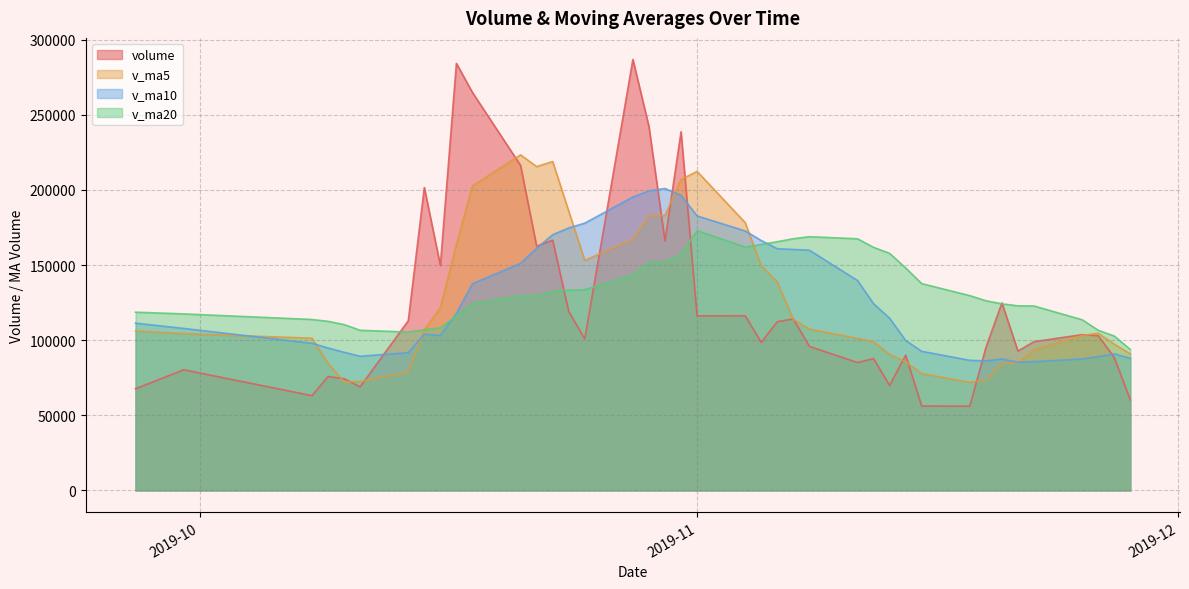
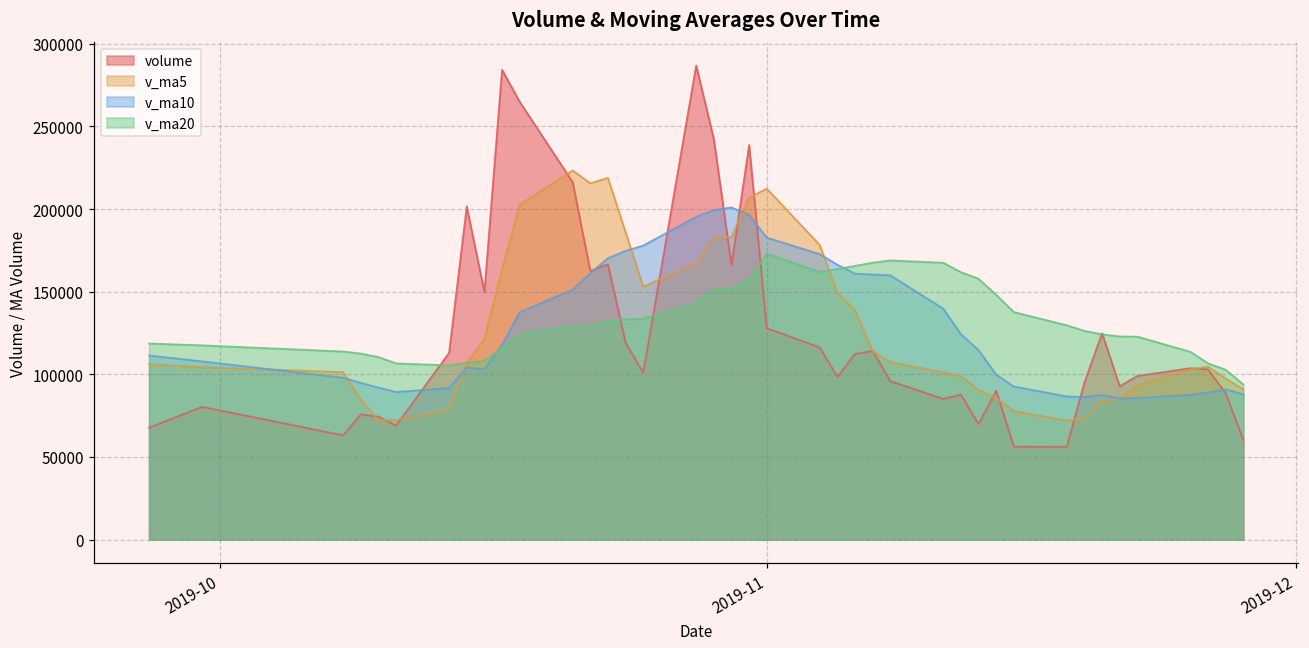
  {
    "volume": {
-     "2019-11": 116000
+     "2019-11": 128000
    },
    "v_ma5": {
      "2019-11": 212000
    },
    "v_ma10": {
      "2019-11": 183000
    },
    "v_ma20": {
      "2019-11": 173000
    }
  }
